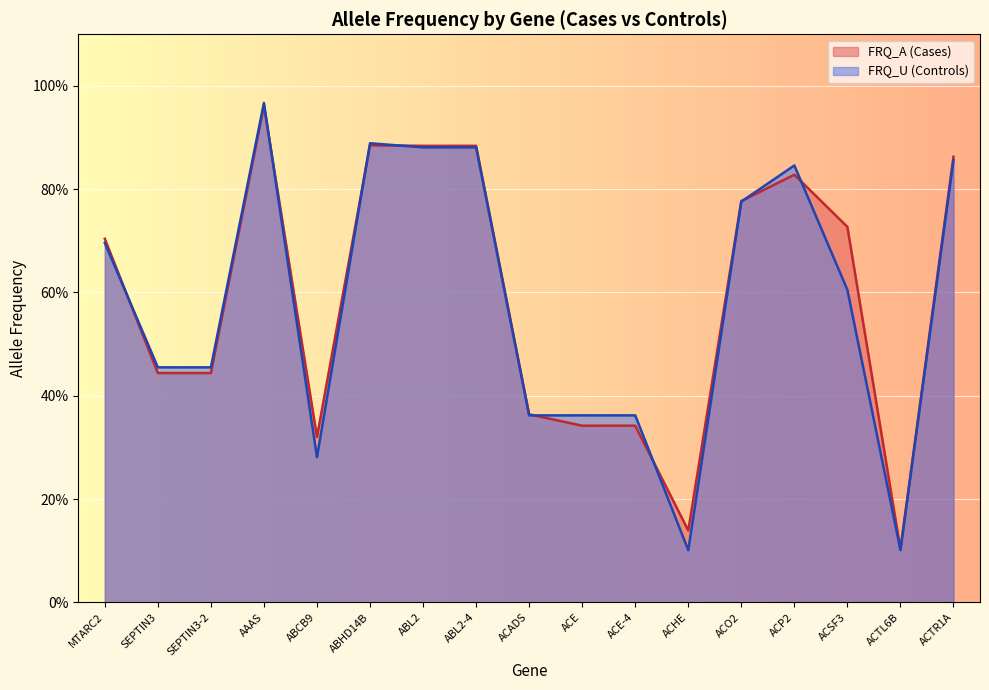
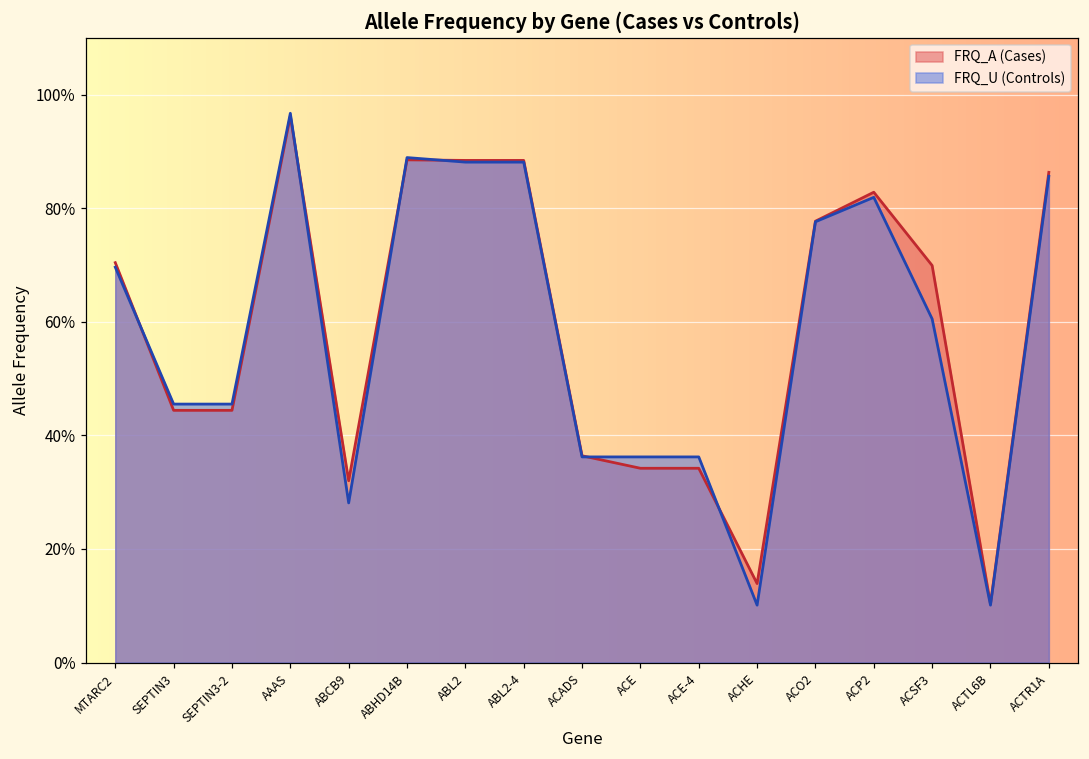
  {
    "FRQ_A (Cases)": {
      "MTARC2": "70%",
      "SEPTIN3": "44%",
      "SEPTIN3-2": "44%",
      "ABCB9": "32%",
      "ACE": "34%",
      "ACE-4": "34%",
      "ACHE": "14%",
      "ACP2": "83%",
-     "ACSF3": "73%",
+     "ACSF3": "70%",
      "ACTR1A": "86%"
    },
    "FRQ_U (Controls)": {
      "MTARC2": "70%",
      "SEPTIN3": "46%",
      "SEPTIN3-2": "46%",
      "ABCB9": "28%",
      "ACE": "36%",
      "ACE-4": "36%",
      "ACHE": "10%",
-     "ACP2": "85%",
+     "ACP2": "82%",
      "ACSF3": "61%",
      "ACTR1A": "86%"
    }
  }
